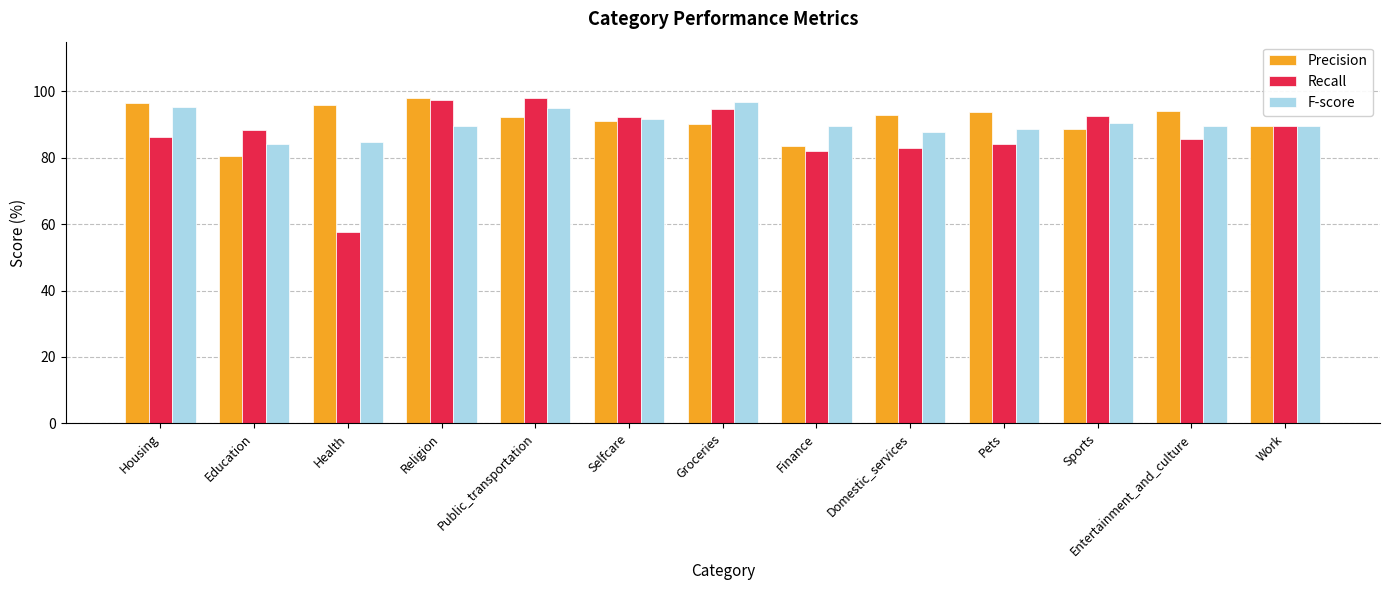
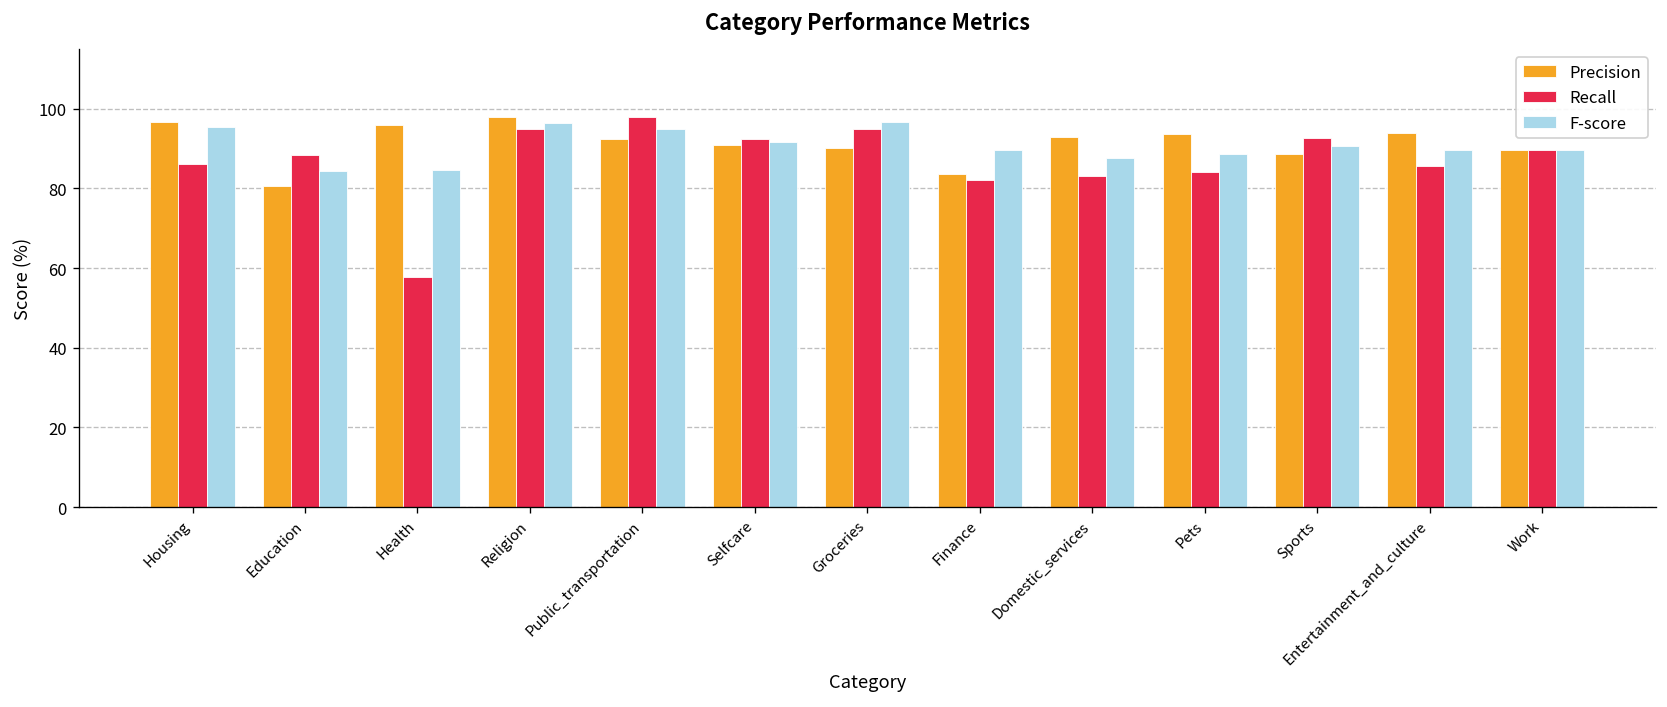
  {
    "Precision": {
      "Housing": 97,
      "Education": 81,
      "Health": 96,
      "Religion": 98,
      "Public_transportation": 92,
      "Selfcare": 91,
      "Groceries": 90,
      "Finance": 84,
      "Domestic_services": 93,
      "Pets": 94,
      "Sports": 89,
      "Entertainment_and_culture": 94,
      "Work": 90
    },
    "Recall": {
      "Housing": 86,
      "Education": 88,
      "Health": 58,
-     "Religion": 98,
+     "Religion": 95,
      "Public_transportation": 98,
      "Selfcare": 92,
      "Groceries": 95,
      "Finance": 82,
      "Domestic_services": 83,
      "Pets": 84,
      "Sports": 93,
      "Entertainment_and_culture": 86,
      "Work": 90
    },
    "F-score": {
      "Housing": 95,
      "Education": 84,
      "Health": 85,
-     "Religion": 90,
+     "Religion": 96,
      "Public_transportation": 95,
      "Selfcare": 92,
      "Groceries": 97,
      "Finance": 90,
      "Domestic_services": 88,
      "Pets": 89,
      "Sports": 91,
      "Entertainment_and_culture": 90,
      "Work": 90
    }
  }
